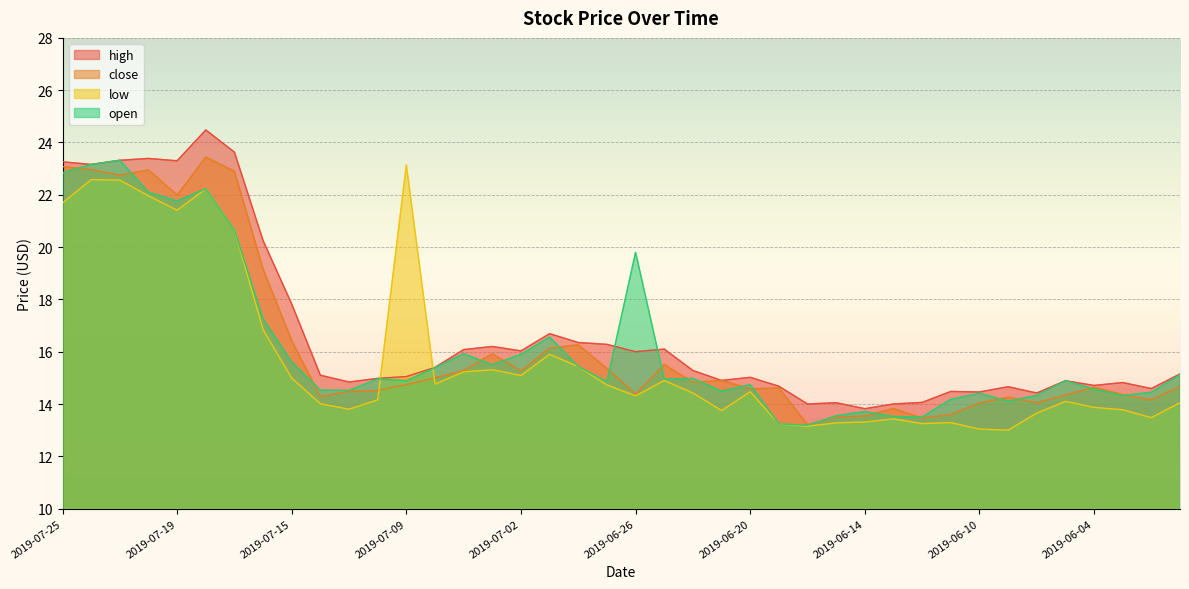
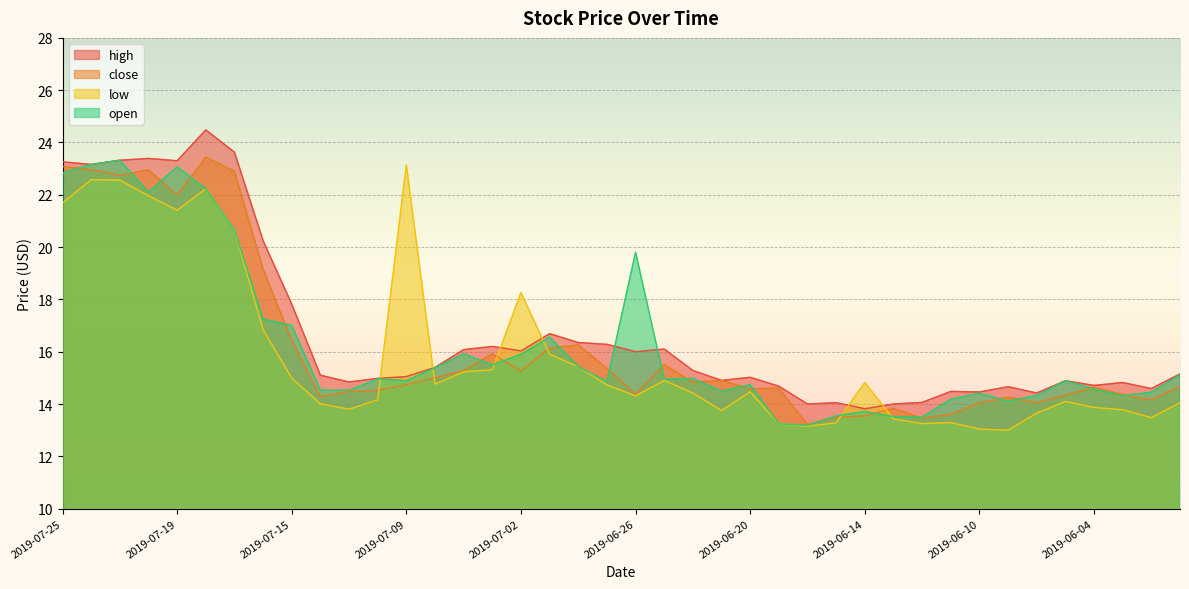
  {
    "low": {
      "2019-07-25": 21.7,
      "2019-07-19": 21.4,
      "2019-07-15": 15.0,
      "2019-07-09": 23.1,
-     "2019-07-02": 15.1,
+     "2019-07-02": 18.3,
      "2019-06-20": 14.5,
-     "2019-06-14": 13.3,
+     "2019-06-14": 14.8,
      "2019-06-10": 13.0,
      "2019-06-04": 13.9
    },
    "open": {
      "2019-07-25": 22.8,
-     "2019-07-19": 21.8,
-     "2019-07-15": 15.6,
+     "2019-07-19": 23.1,
+     "2019-07-15": 17.0,
      "2019-07-09": 14.9,
      "2019-07-02": 15.9,
      "2019-06-26": 19.8,
      "2019-06-20": 14.7,
      "2019-06-14": 13.7
    }
  }
